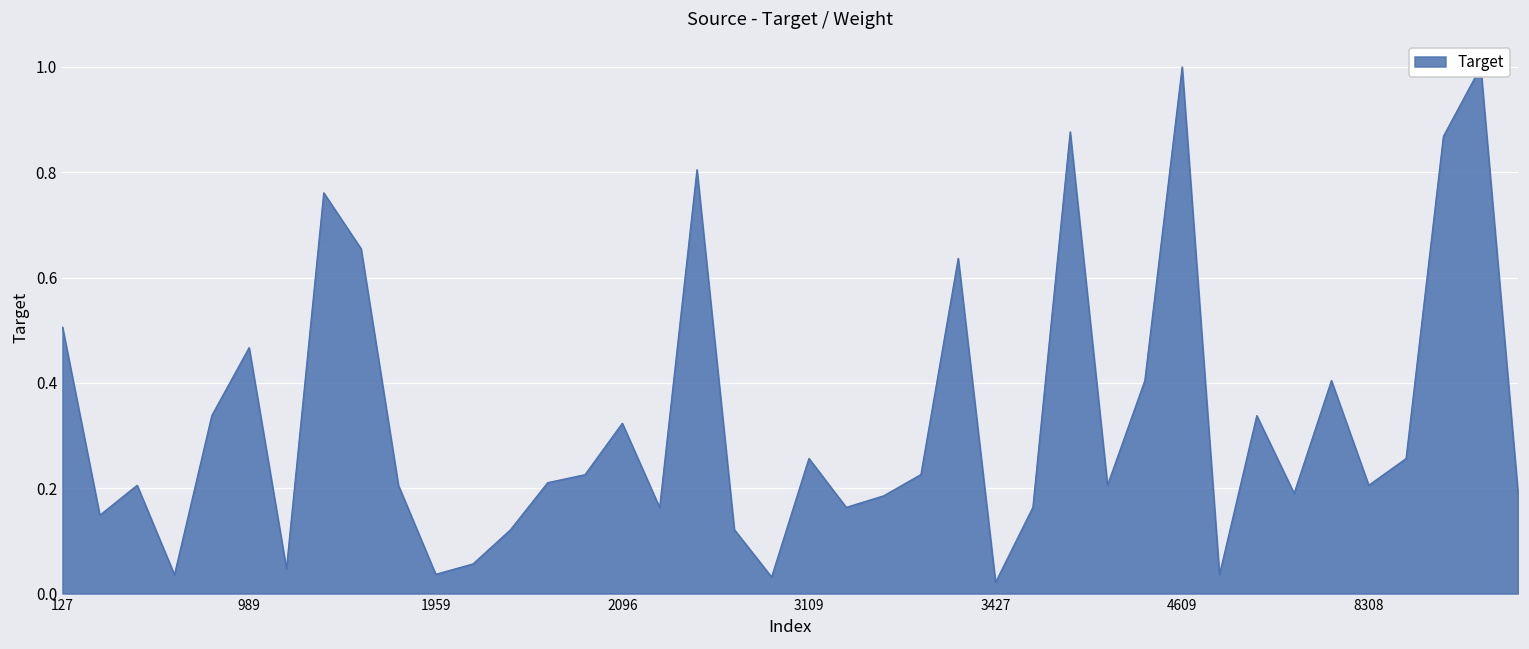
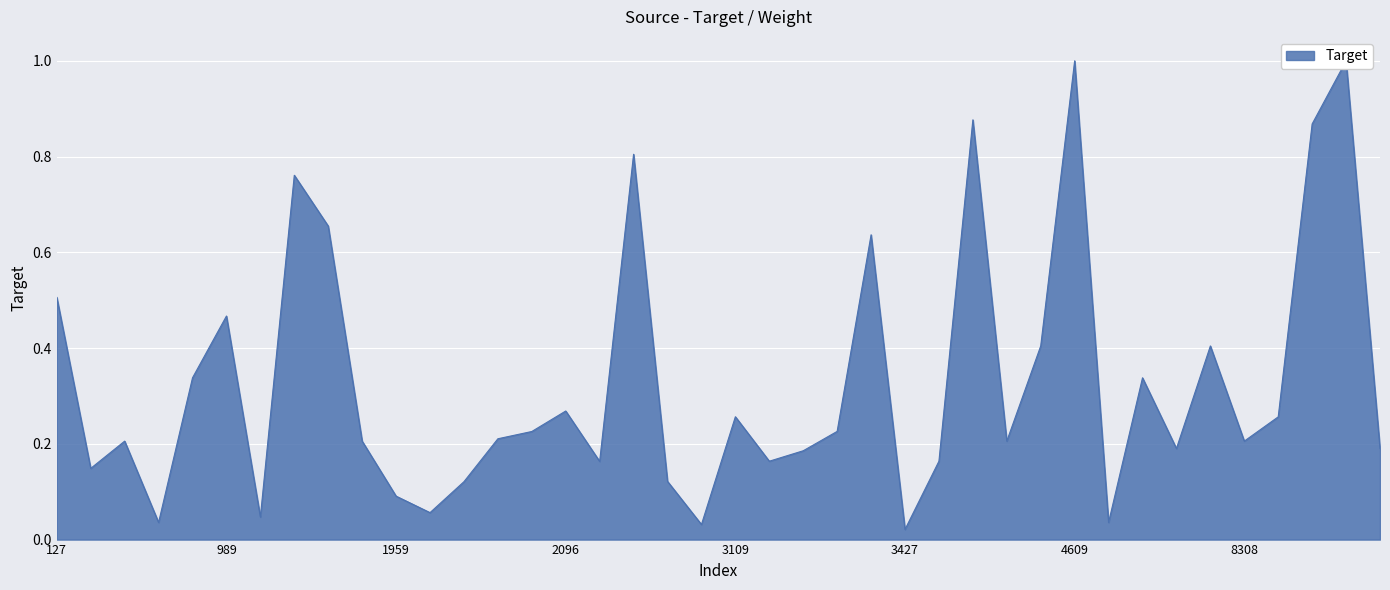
  {
    "127": 0.51,
    "989": 0.47,
-   "1959": 0.04,
-   "2096": 0.32,
+   "1959": 0.09,
+   "2096": 0.27,
    "3109": 0.26,
    "3427": 0.02,
    "4609": 1.00,
    "8308": 0.21
  }
